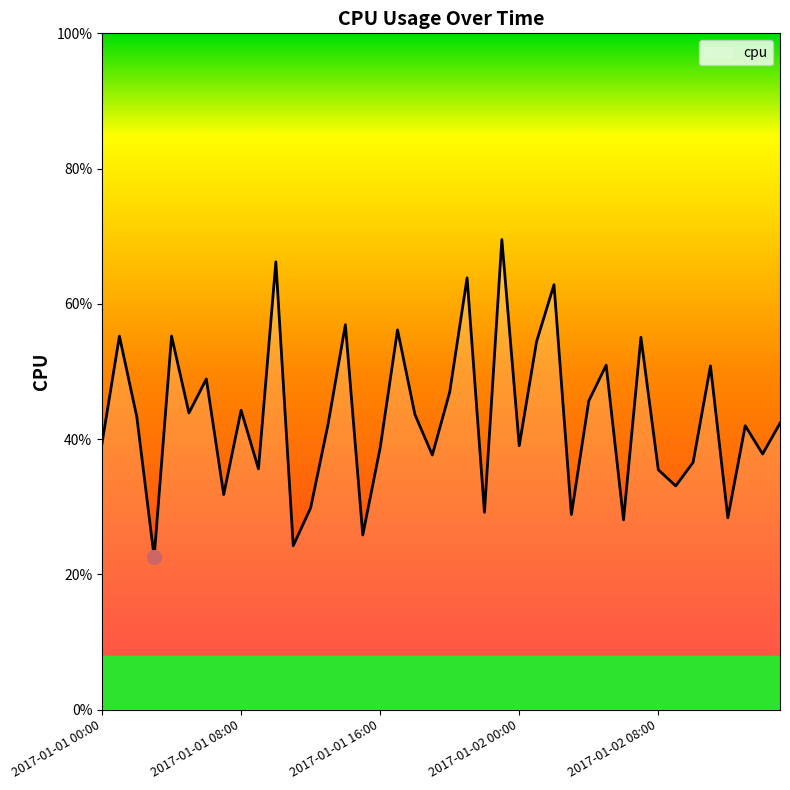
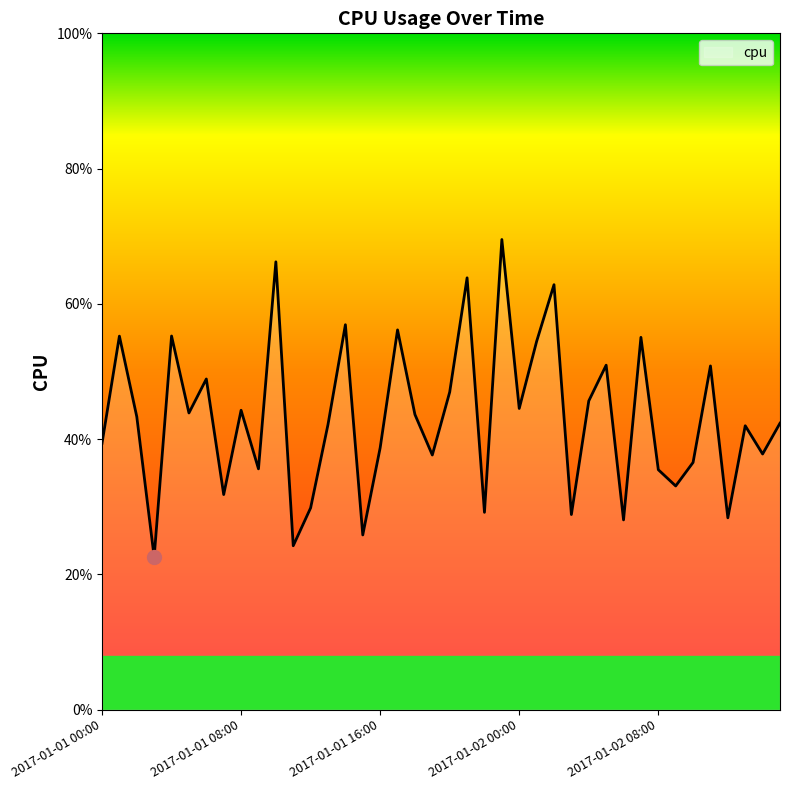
  {
    "cpu": {
      "2017-01-01 00:00": "39%",
      "2017-01-01 08:00": "44%",
      "2017-01-01 16:00": "39%",
-     "2017-01-02 00:00": "39%",
+     "2017-01-02 00:00": "45%",
      "2017-01-02 08:00": "35%"
    }
  }
